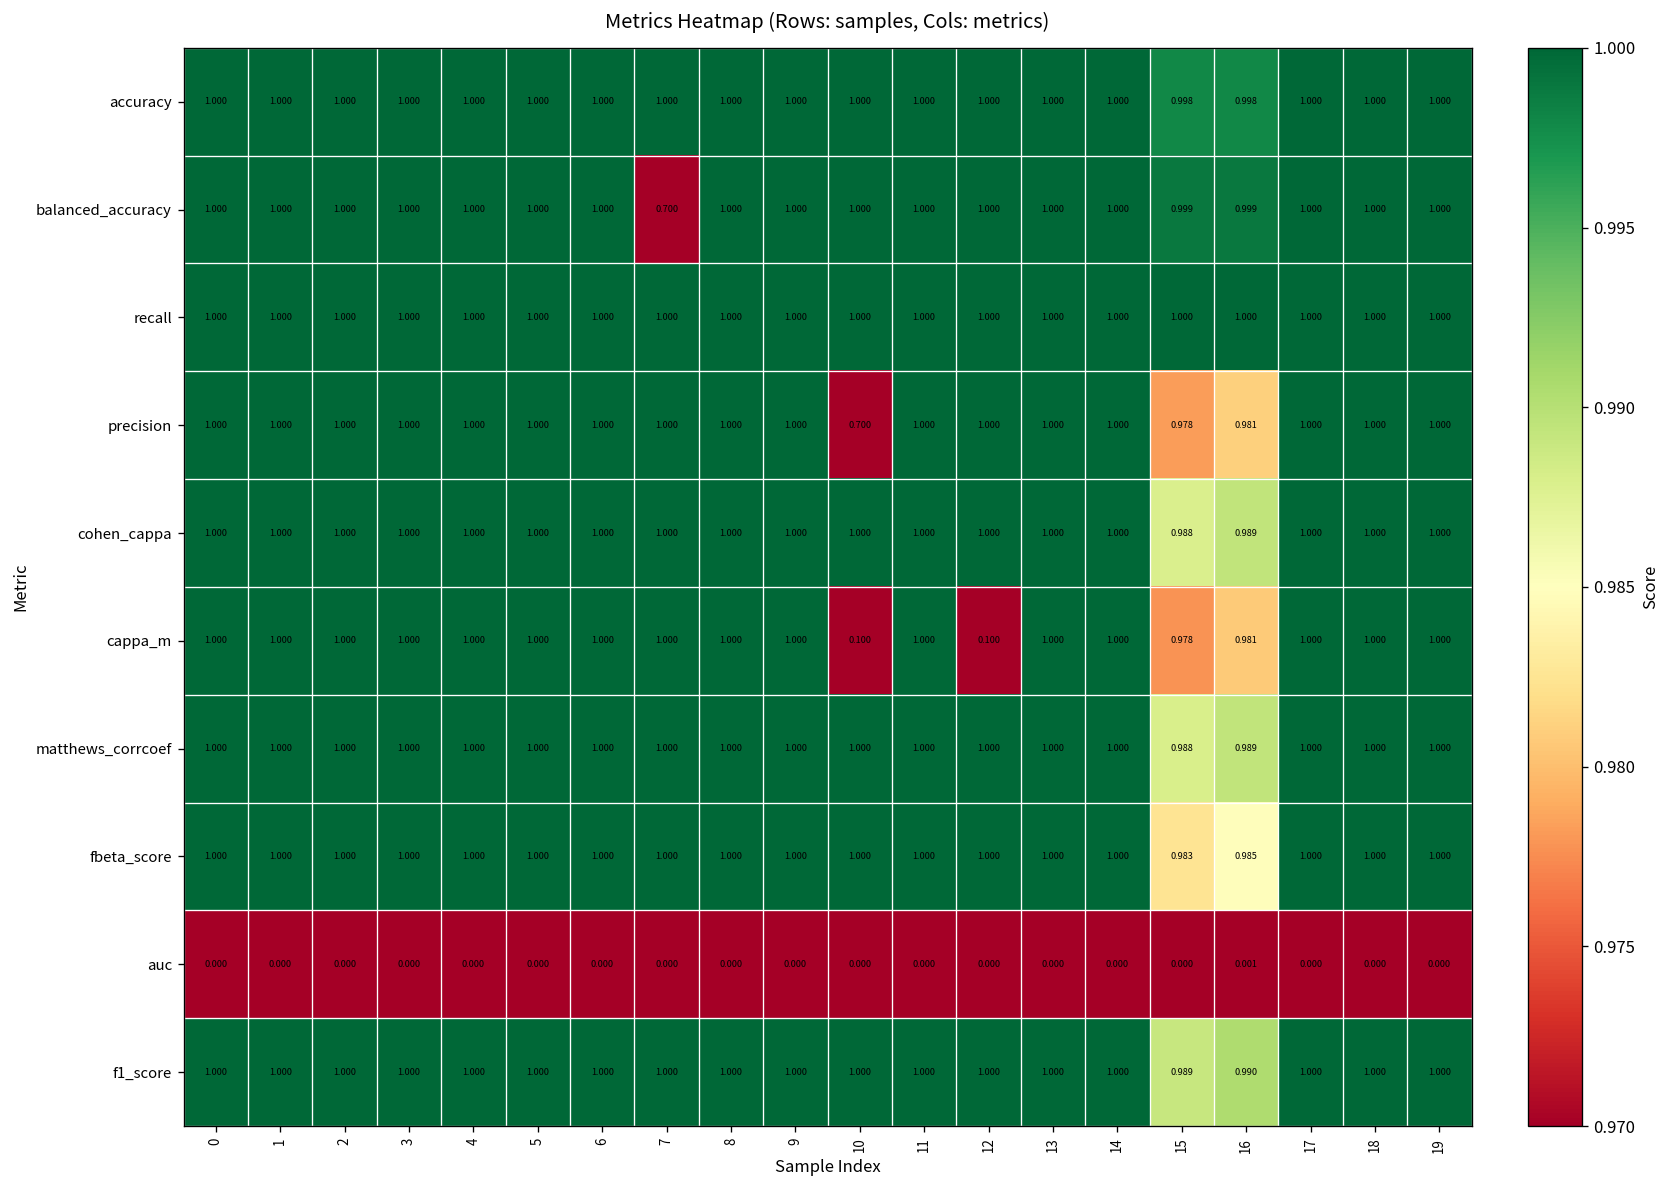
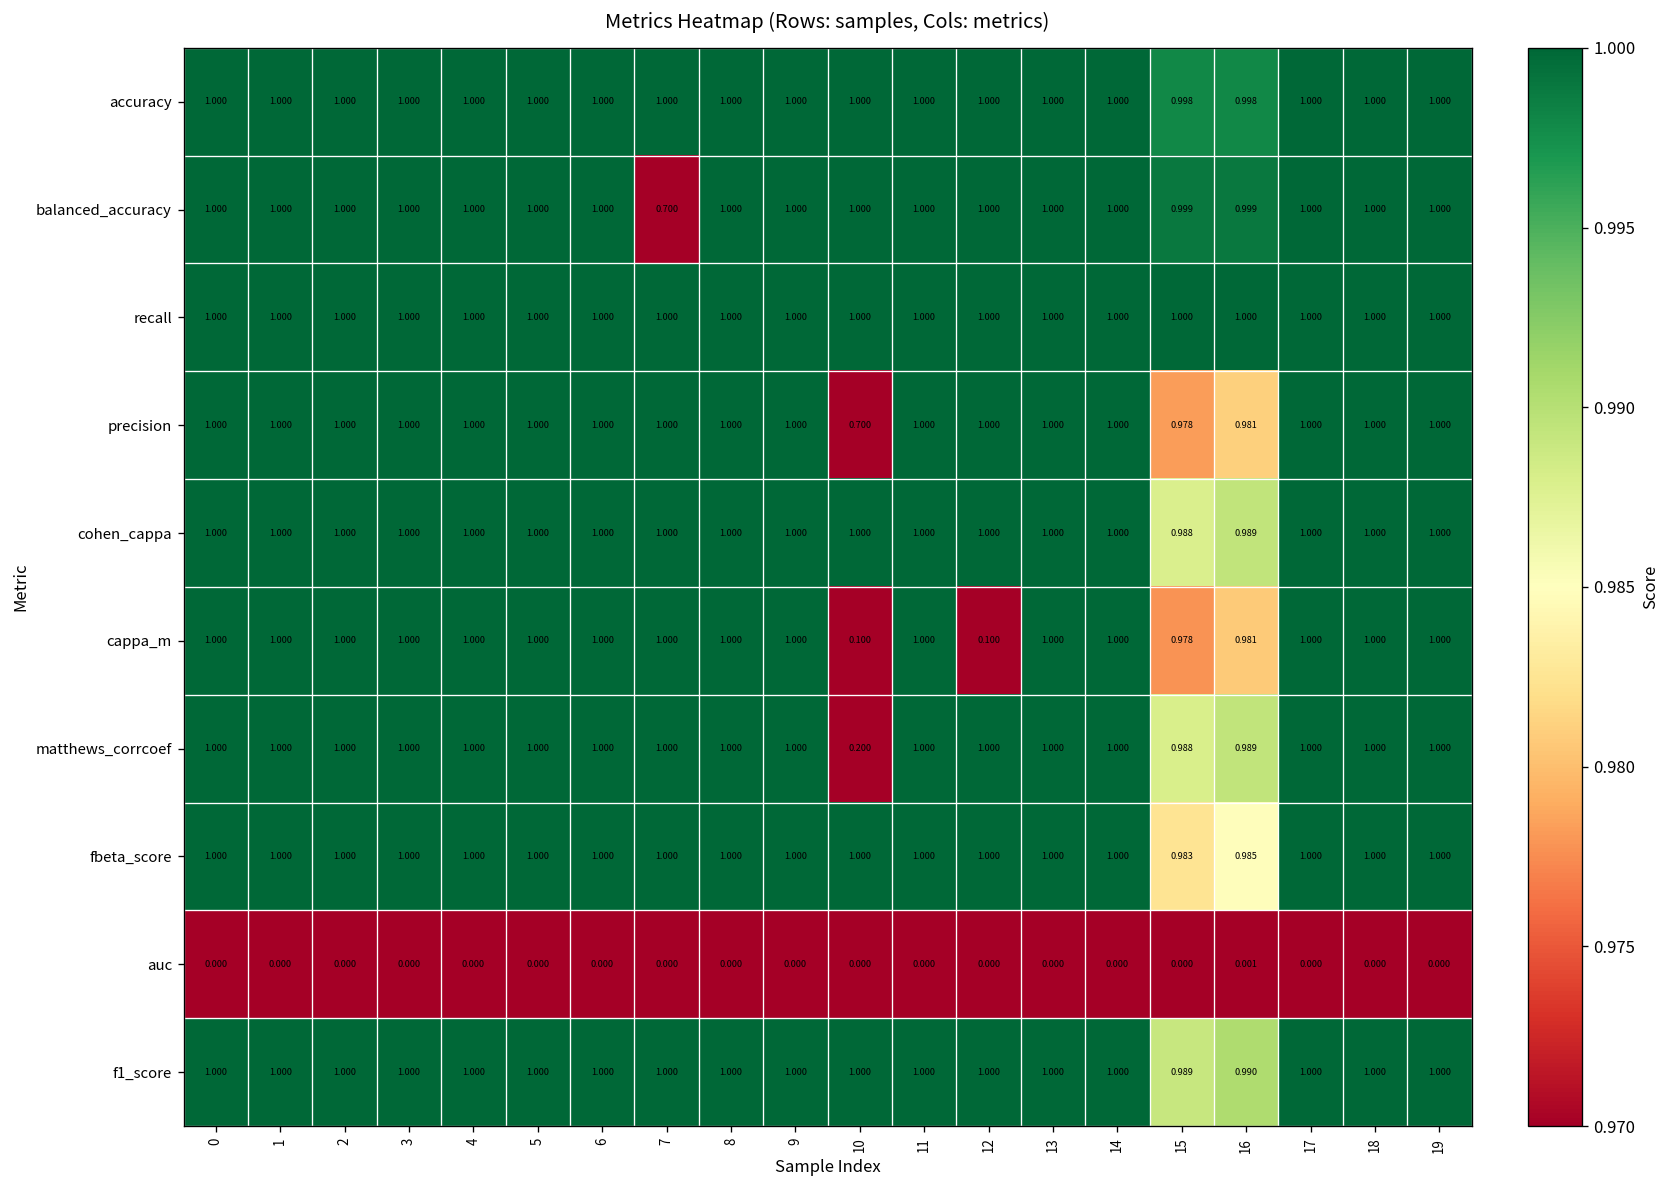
  {
    "accuracy": {
      "0": 1.000,
      "1": 1.000,
      "2": 1.000,
      "3": 1.000,
      "4": 1.000,
      "5": 1.000,
      "6": 1.000,
      "7": 1.000,
      "8": 1.000,
      "9": 1.000,
      "10": 1.000,
      "11": 1.000,
      "12": 1.000,
      "13": 1.000,
      "14": 1.000,
      "15": 0.998,
      "16": 0.998,
      "17": 1.000,
      "18": 1.000,
      "19": 1.000
    },
    "balanced_accuracy": {
      "0": 1.000,
      "1": 1.000,
      "2": 1.000,
      "3": 1.000,
      "4": 1.000,
      "5": 1.000,
      "6": 1.000,
      "7": 0.700,
      "8": 1.000,
      "9": 1.000,
      "10": 1.000,
      "11": 1.000,
      "12": 1.000,
      "13": 1.000,
      "14": 1.000,
      "15": 0.999,
      "16": 0.999,
      "17": 1.000,
      "18": 1.000,
      "19": 1.000
    },
    "recall": {
      "0": 1.000,
      "1": 1.000,
      "2": 1.000,
      "3": 1.000,
      "4": 1.000,
      "5": 1.000,
      "6": 1.000,
      "7": 1.000,
      "8": 1.000,
      "9": 1.000,
      "10": 1.000,
      "11": 1.000,
      "12": 1.000,
      "13": 1.000,
      "14": 1.000,
      "15": 1.000,
      "16": 1.000,
      "17": 1.000,
      "18": 1.000,
      "19": 1.000
    },
    "precision": {
      "0": 1.000,
      "1": 1.000,
      "2": 1.000,
      "3": 1.000,
      "4": 1.000,
      "5": 1.000,
      "6": 1.000,
      "7": 1.000,
      "8": 1.000,
      "9": 1.000,
      "10": 0.700,
      "11": 1.000,
      "12": 1.000,
      "13": 1.000,
      "14": 1.000,
      "15": 0.978,
      "16": 0.981,
      "17": 1.000,
      "18": 1.000,
      "19": 1.000
    },
    "cohen_cappa": {
      "0": 1.000,
      "1": 1.000,
      "2": 1.000,
      "3": 1.000,
      "4": 1.000,
      "5": 1.000,
      "6": 1.000,
      "7": 1.000,
      "8": 1.000,
      "9": 1.000,
      "10": 1.000,
      "11": 1.000,
      "12": 1.000,
      "13": 1.000,
      "14": 1.000,
      "15": 0.988,
      "16": 0.989,
      "17": 1.000,
      "18": 1.000,
      "19": 1.000
    },
    "cappa_m": {
      "0": 1.000,
      "1": 1.000,
      "2": 1.000,
      "3": 1.000,
      "4": 1.000,
      "5": 1.000,
      "6": 1.000,
      "7": 1.000,
      "8": 1.000,
      "9": 1.000,
      "10": 0.100,
      "11": 1.000,
      "12": 0.100,
      "13": 1.000,
      "14": 1.000,
      "15": 0.978,
      "16": 0.981,
      "17": 1.000,
      "18": 1.000,
      "19": 1.000
    },
    "matthews_corrcoef": {
      "0": 1.000,
      "1": 1.000,
      "2": 1.000,
      "3": 1.000,
      "4": 1.000,
      "5": 1.000,
      "6": 1.000,
      "7": 1.000,
      "8": 1.000,
      "9": 1.000,
-     "10": 1.000,
+     "10": 0.200,
      "11": 1.000,
      "12": 1.000,
      "13": 1.000,
      "14": 1.000,
      "15": 0.988,
      "16": 0.989,
      "17": 1.000,
      "18": 1.000,
      "19": 1.000
    },
    "fbeta_score": {
      "0": 1.000,
      "1": 1.000,
      "2": 1.000,
      "3": 1.000,
      "4": 1.000,
      "5": 1.000,
      "6": 1.000,
      "7": 1.000,
      "8": 1.000,
      "9": 1.000,
      "10": 1.000,
      "11": 1.000,
      "12": 1.000,
      "13": 1.000,
      "14": 1.000,
      "15": 0.983,
      "16": 0.985,
      "17": 1.000,
      "18": 1.000,
      "19": 1.000
    },
    "auc": {
      "0": 0.000,
      "1": 0.000,
      "2": 0.000,
      "3": 0.000,
      "4": 0.000,
      "5": 0.000,
      "6": 0.000,
      "7": 0.000,
      "8": 0.000,
      "9": 0.000,
      "10": 0.000,
      "11": 0.000,
      "12": 0.000,
      "13": 0.000,
      "14": 0.000,
      "15": 0.000,
      "16": 0.001,
      "17": 0.000,
      "18": 0.000,
      "19": 0.000
    },
    "f1_score": {
      "0": 1.000,
      "1": 1.000,
      "2": 1.000,
      "3": 1.000,
      "4": 1.000,
      "5": 1.000,
      "6": 1.000,
      "7": 1.000,
      "8": 1.000,
      "9": 1.000,
      "10": 1.000,
      "11": 1.000,
      "12": 1.000,
      "13": 1.000,
      "14": 1.000,
      "15": 0.989,
      "16": 0.990,
      "17": 1.000,
      "18": 1.000,
      "19": 1.000
    }
  }
